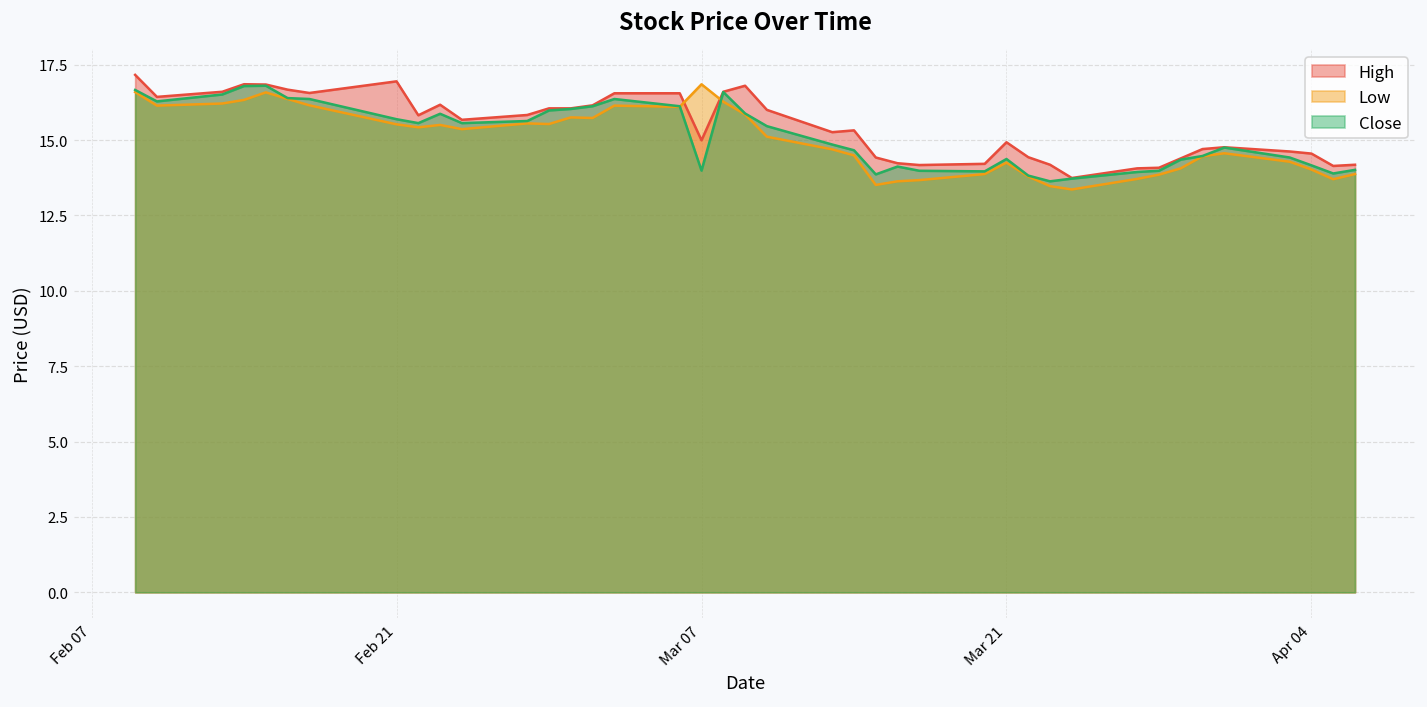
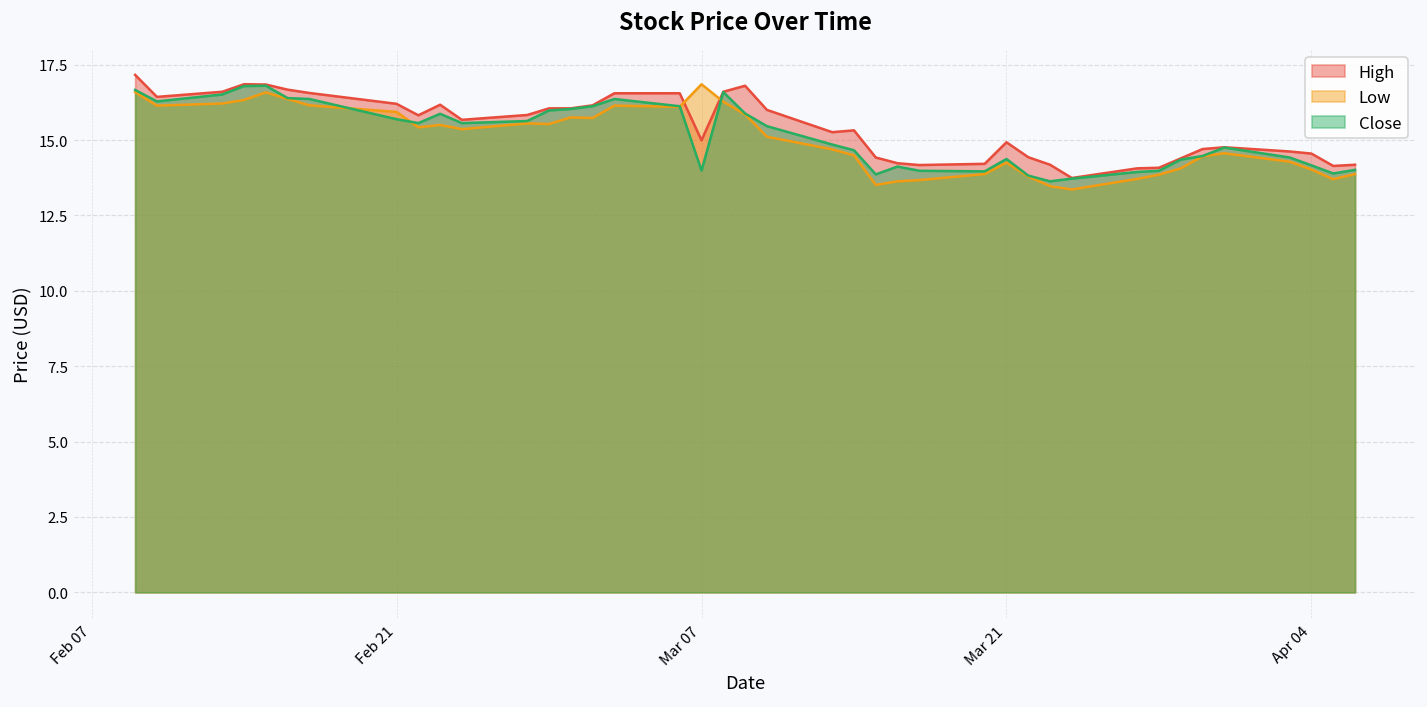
  {
    "High": {
-     "Feb 21": 16.9,
+     "Feb 21": 16.2,
      "Mar 07": 15.0,
      "Mar 21": 14.9,
      "Apr 04": 14.6
    },
    "Low": {
-     "Feb 21": 15.5,
+     "Feb 21": 15.9,
      "Mar 07": 16.8,
      "Mar 21": 14.3,
      "Apr 04": 14.0
    },
    "Close": {
      "Feb 21": 15.7,
      "Mar 07": 14.0,
      "Mar 21": 14.4,
      "Apr 04": 14.2
    }
  }
